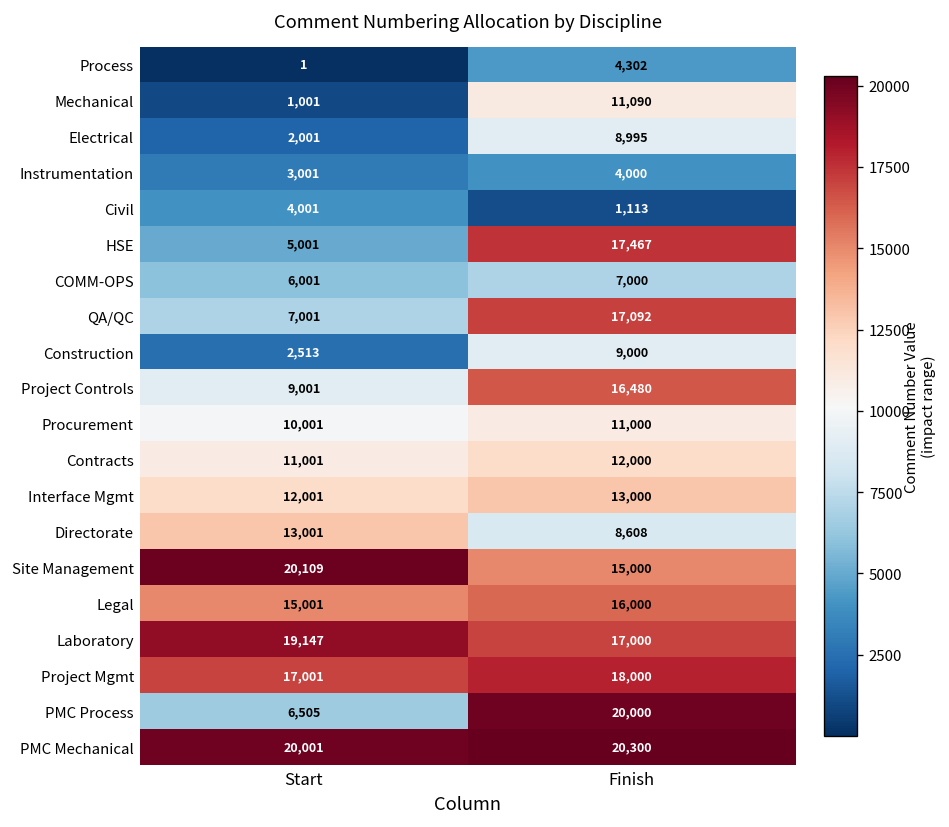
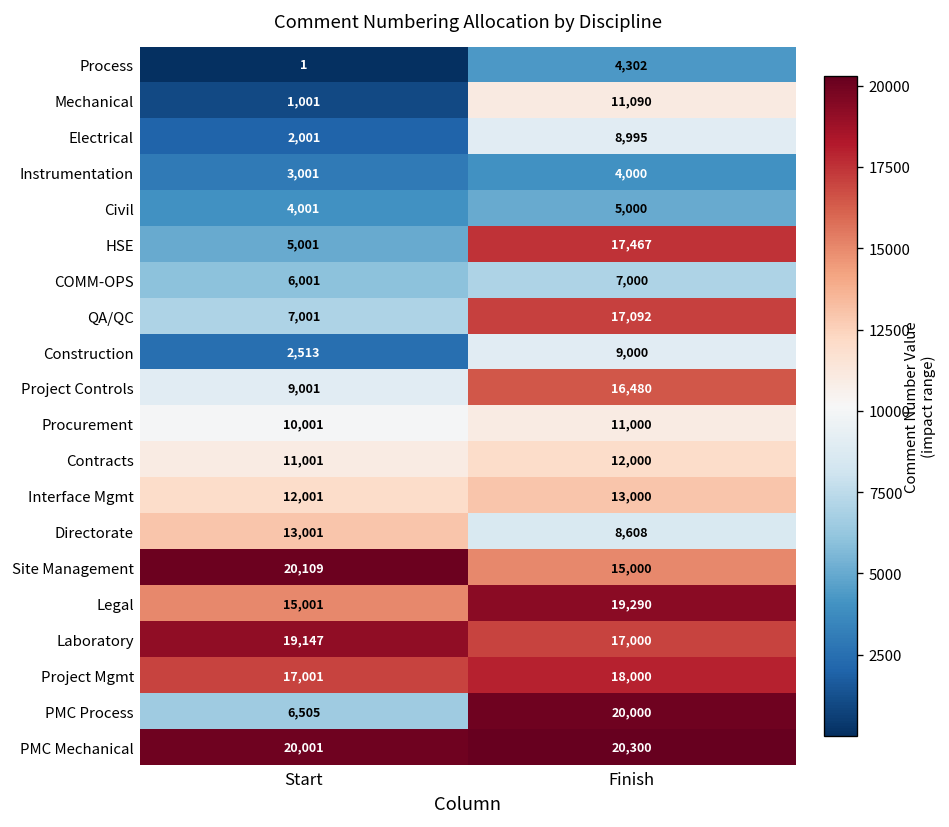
  {
    "Process": {
      "Start": "1",
      "Finish": "4,302"
    },
    "Mechanical": {
      "Start": "1,001",
      "Finish": "11,090"
    },
    "Electrical": {
      "Start": "2,001",
      "Finish": "8,995"
    },
    "Instrumentation": {
      "Start": "3,001",
      "Finish": "4,000"
    },
    "Civil": {
      "Start": "4,001",
-     "Finish": "1,113"
+     "Finish": "5,000"
    },
    "HSE": {
      "Start": "5,001",
      "Finish": "17,467"
    },
    "COMM-OPS": {
      "Start": "6,001",
      "Finish": "7,000"
    },
    "QA/QC": {
      "Start": "7,001",
      "Finish": "17,092"
    },
    "Construction": {
      "Start": "2,513",
      "Finish": "9,000"
    },
    "Project Controls": {
      "Start": "9,001",
      "Finish": "16,480"
    },
    "Procurement": {
      "Start": "10,001",
      "Finish": "11,000"
    },
    "Contracts": {
      "Start": "11,001",
      "Finish": "12,000"
    },
    "Interface Mgmt": {
      "Start": "12,001",
      "Finish": "13,000"
    },
    "Directorate": {
      "Start": "13,001",
      "Finish": "8,608"
    },
    "Site Management": {
      "Start": "20,109",
      "Finish": "15,000"
    },
    "Legal": {
      "Start": "15,001",
-     "Finish": "16,000"
+     "Finish": "19,290"
    },
    "Laboratory": {
      "Start": "19,147",
      "Finish": "17,000"
    },
    "Project Mgmt": {
      "Start": "17,001",
      "Finish": "18,000"
    },
    "PMC Process": {
      "Start": "6,505",
      "Finish": "20,000"
    },
    "PMC Mechanical": {
      "Start": "20,001",
      "Finish": "20,300"
    }
  }
